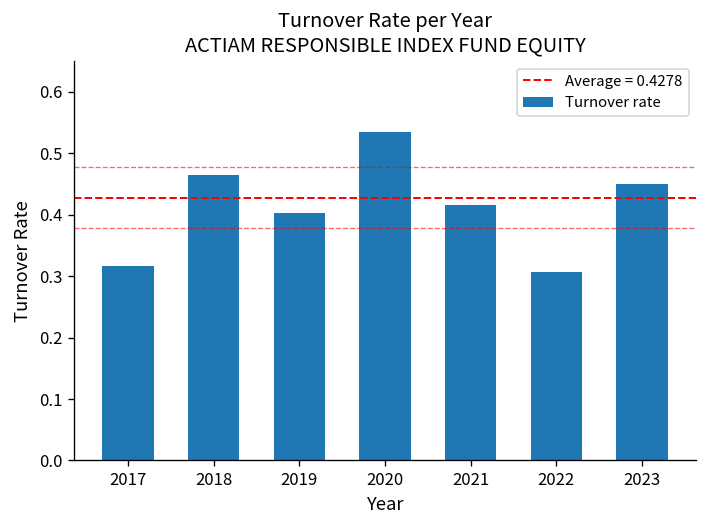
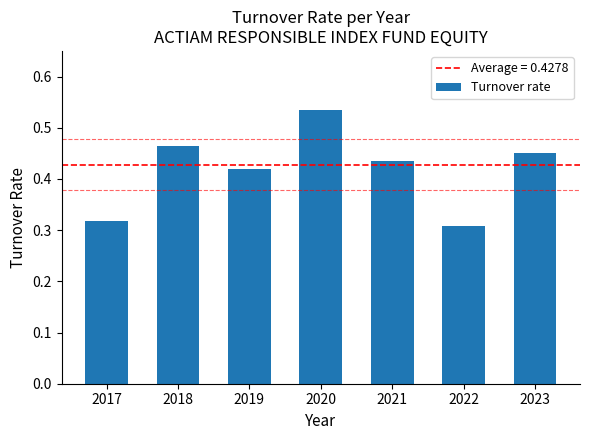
  {
    "2017": 0.32,
    "2018": 0.46,
-   "2019": 0.40,
+   "2019": 0.42,
    "2020": 0.53,
-   "2021": 0.42,
+   "2021": 0.44,
    "2022": 0.31,
    "2023": 0.45
  }
